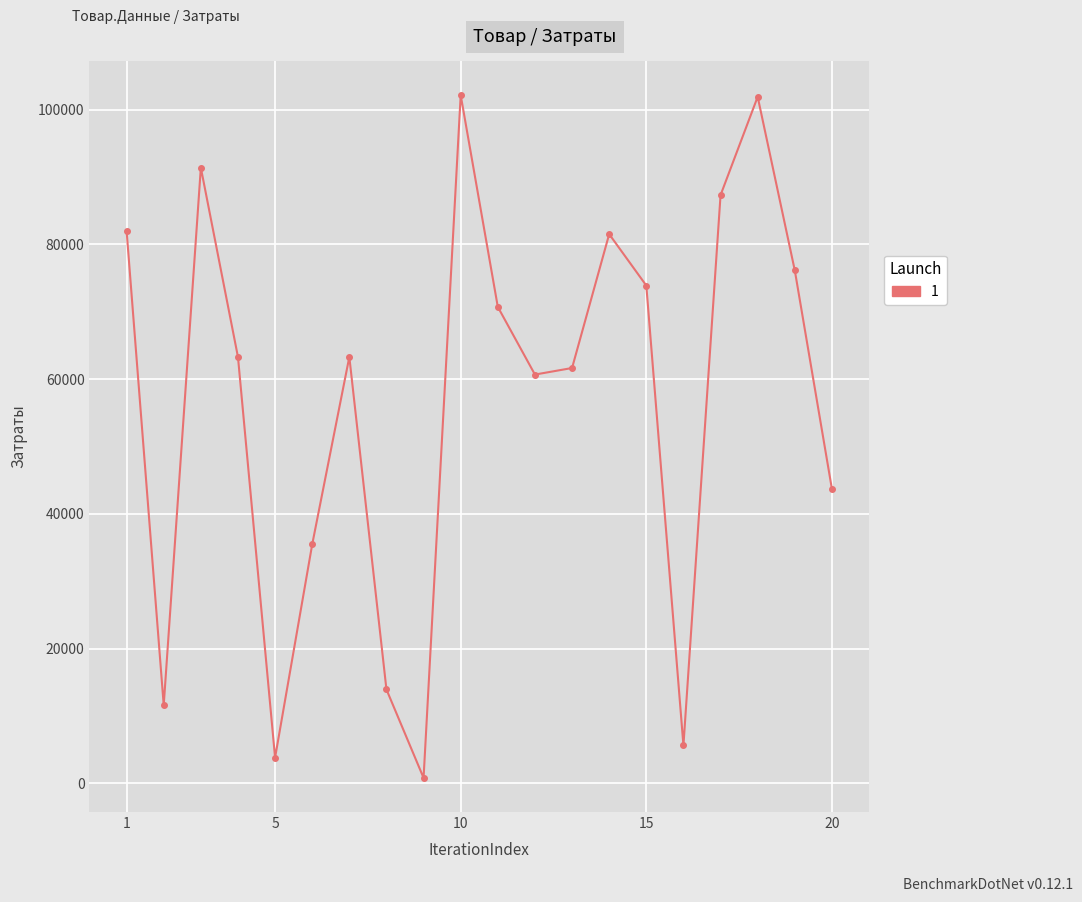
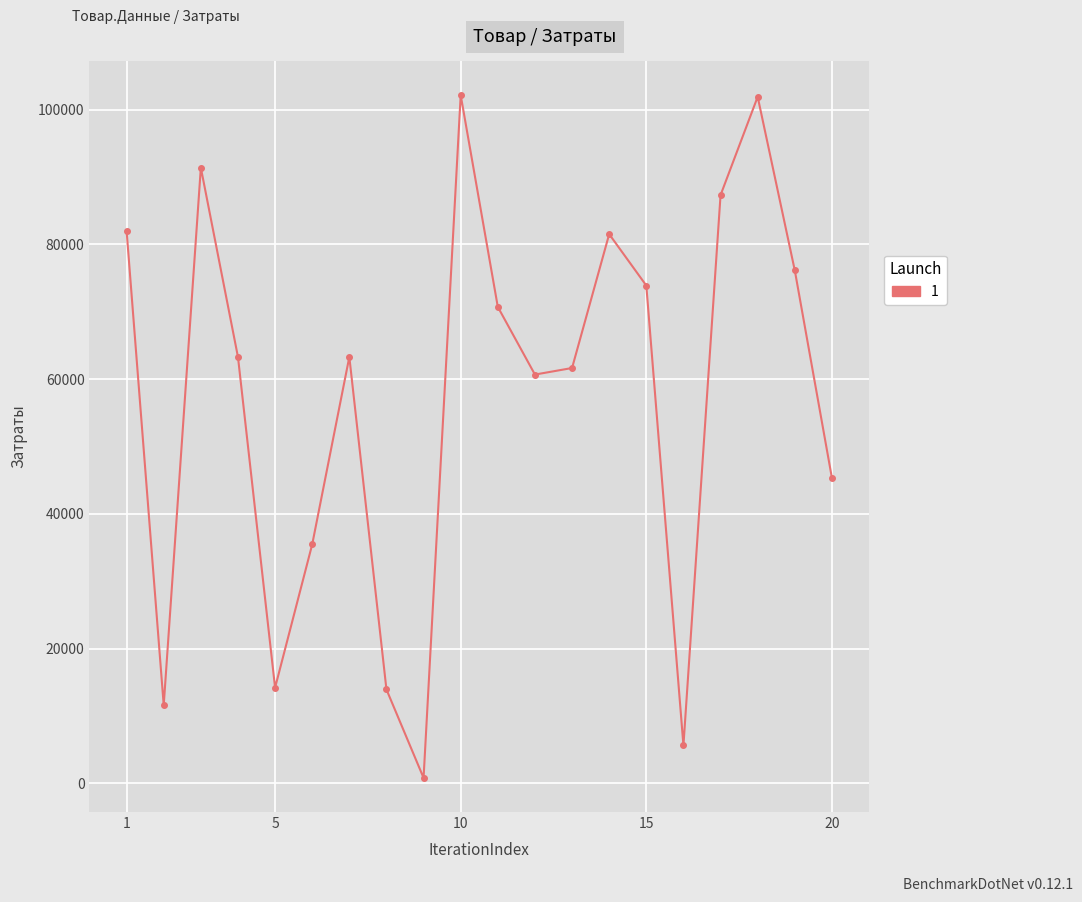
  {
    "1": 82000,
-   "5": 4000,
+   "5": 14000,
    "10": 102000,
    "15": 74000,
-   "20": 44000
+   "20": 45000
  }
